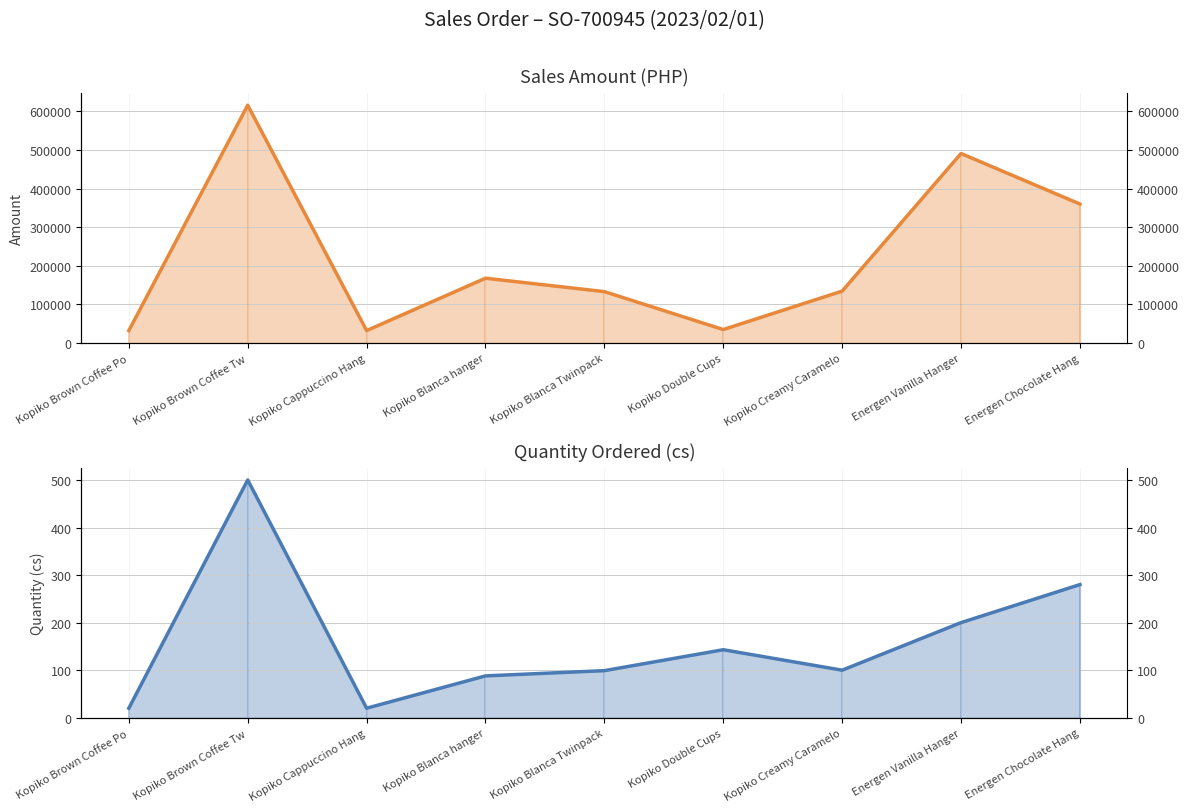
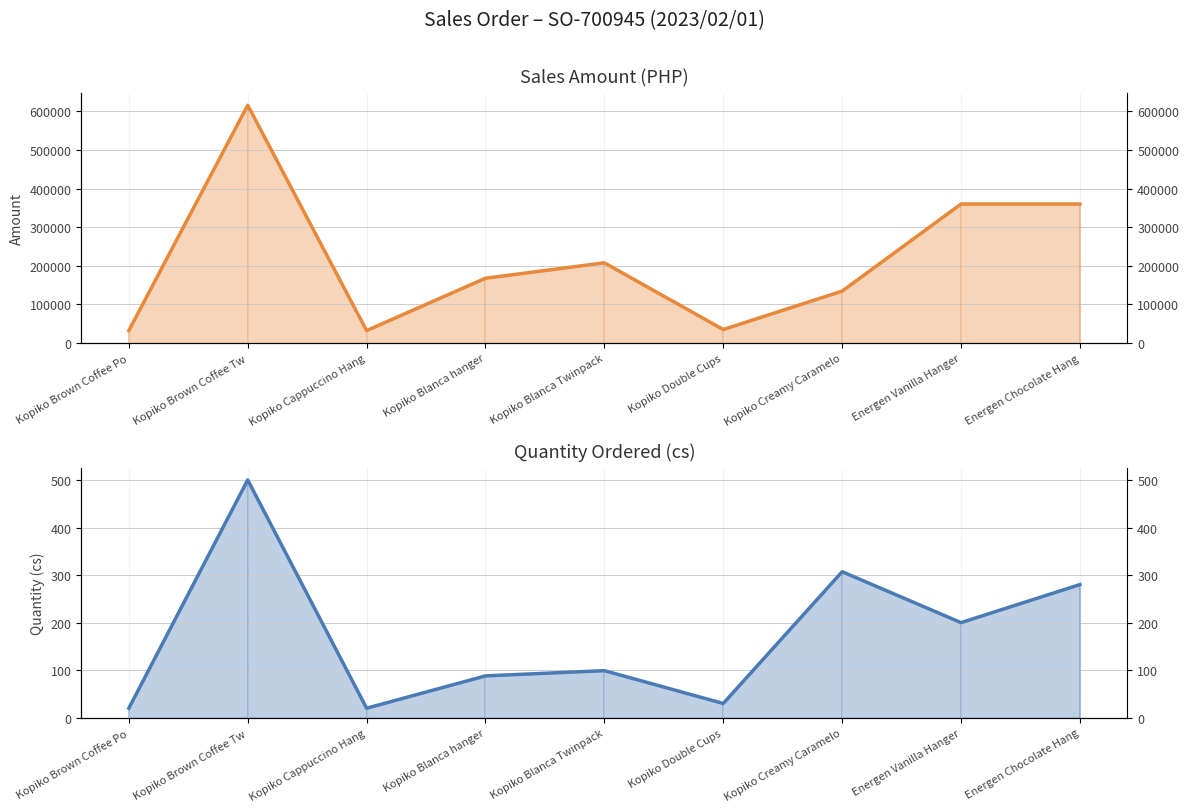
  {
    "Sales Amount (PHP)": {
      "Kopiko Brown Coffee Po": 30000,
      "Kopiko Brown Coffee Tw": 620000,
      "Kopiko Cappuccino Hang": 30000,
      "Kopiko Blanca hanger": 170000,
-     "Kopiko Blanca Twinpack": 130000,
+     "Kopiko Blanca Twinpack": 210000,
      "Kopiko Double Cups": 30000,
      "Kopiko Creamy Caramelo": 130000,
-     "Energen Vanilla Hanger": 490000,
+     "Energen Vanilla Hanger": 360000,
      "Energen Chocolate Hang": 360000
    },
    "Quantity Ordered (cs)": {
      "Kopiko Brown Coffee Po": 20,
      "Kopiko Brown Coffee Tw": 500,
      "Kopiko Cappuccino Hang": 20,
      "Kopiko Blanca hanger": 90,
      "Kopiko Blanca Twinpack": 100,
-     "Kopiko Double Cups": 140,
-     "Kopiko Creamy Caramelo": 100,
+     "Kopiko Double Cups": 30,
+     "Kopiko Creamy Caramelo": 310,
      "Energen Vanilla Hanger": 200,
      "Energen Chocolate Hang": 280
    }
  }
